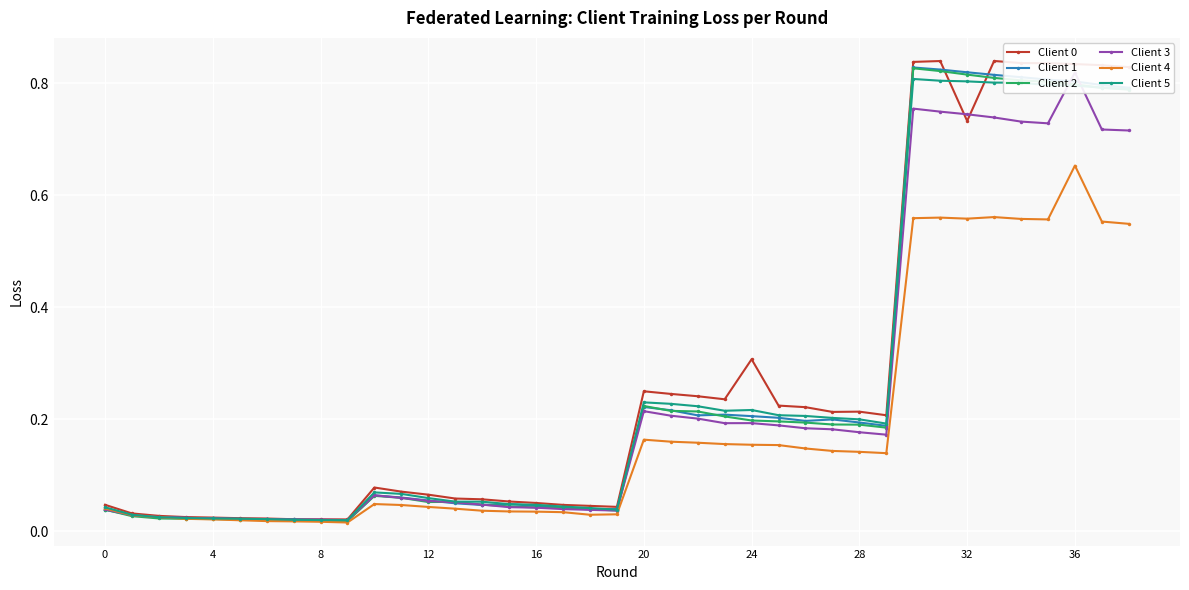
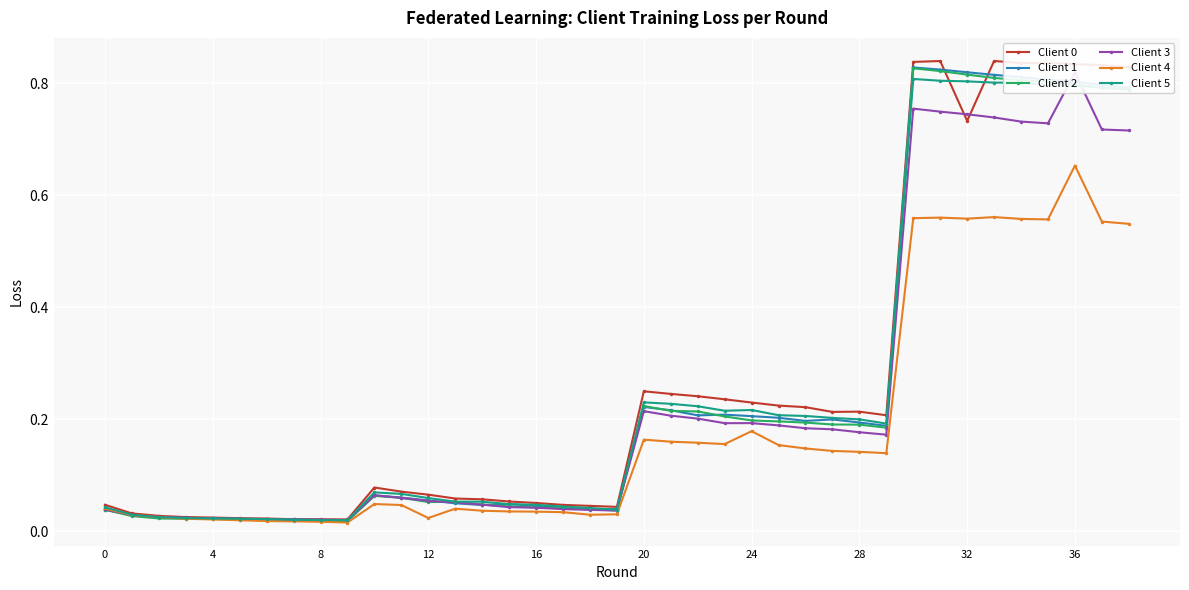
  {
    "Client 0": {
      "12": 0.07,
      "20": 0.25,
-     "24": 0.31,
+     "24": 0.23,
      "28": 0.21,
      "32": 0.73
    },
    "Client 1": {
      "24": 0.21
    },
    "Client 3": {
      "20": 0.21,
      "24": 0.19,
      "28": 0.18,
      "32": 0.74
    },
    "Client 4": {
-     "12": 0.04,
+     "12": 0.02,
      "16": 0.03,
      "20": 0.16,
-     "24": 0.15,
+     "24": 0.18,
      "28": 0.14,
      "32": 0.56,
      "36": 0.65
    }
  }
